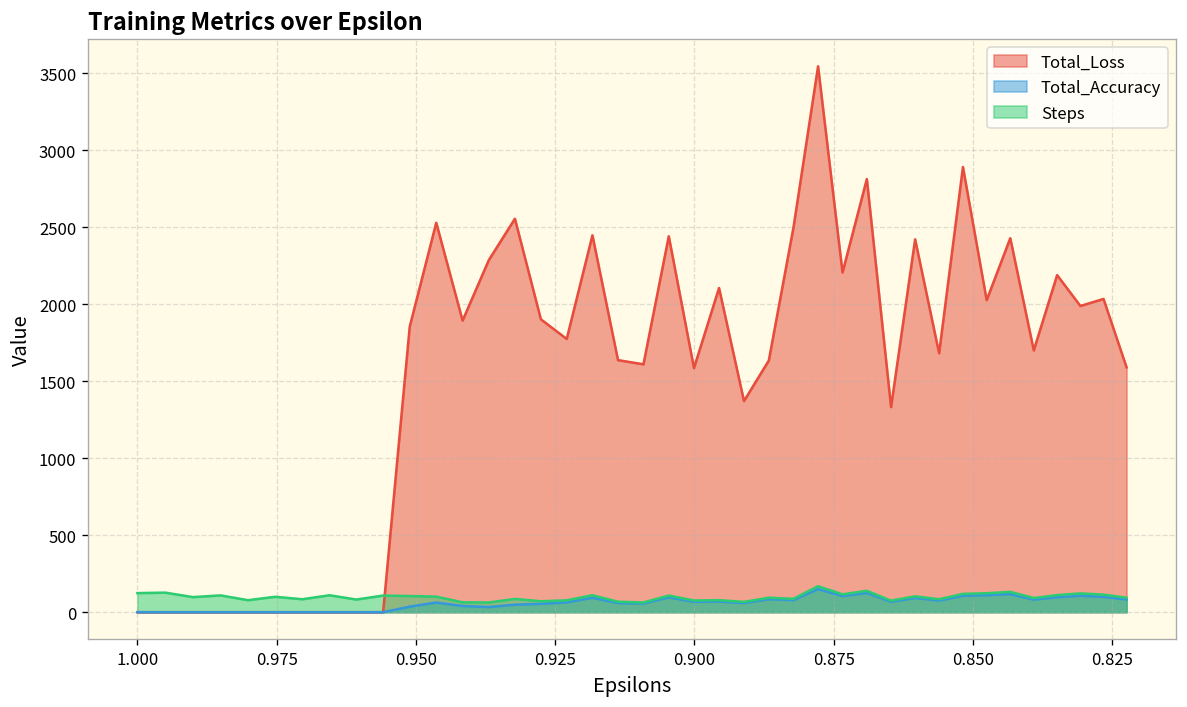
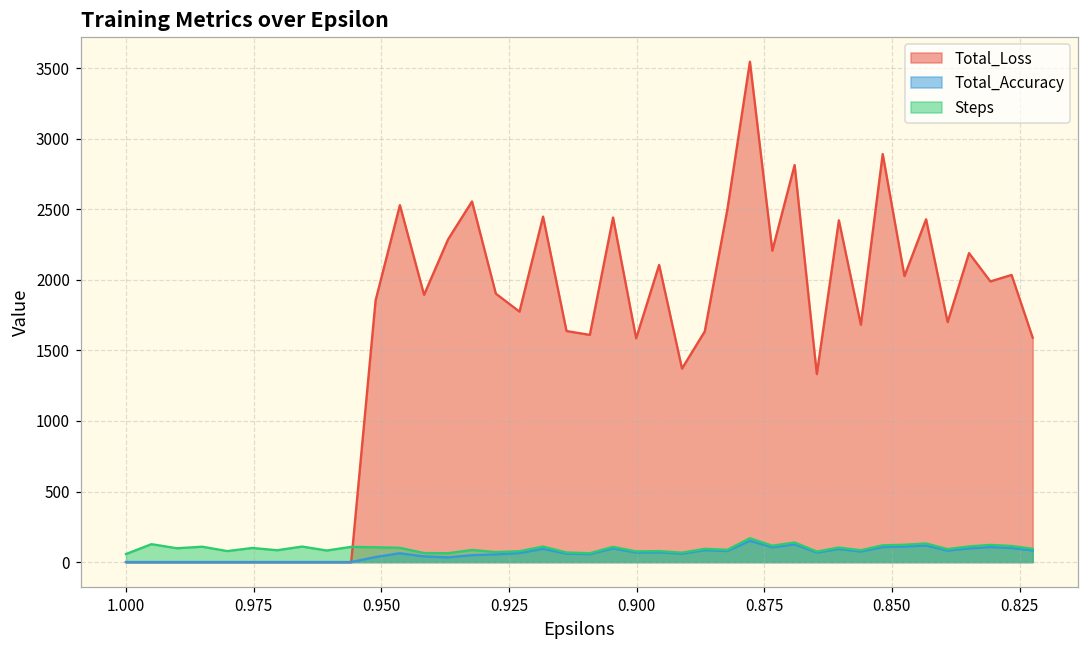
  {
    "Steps": {
-     "1.000": 120
+     "1.000": 60
    }
  }
